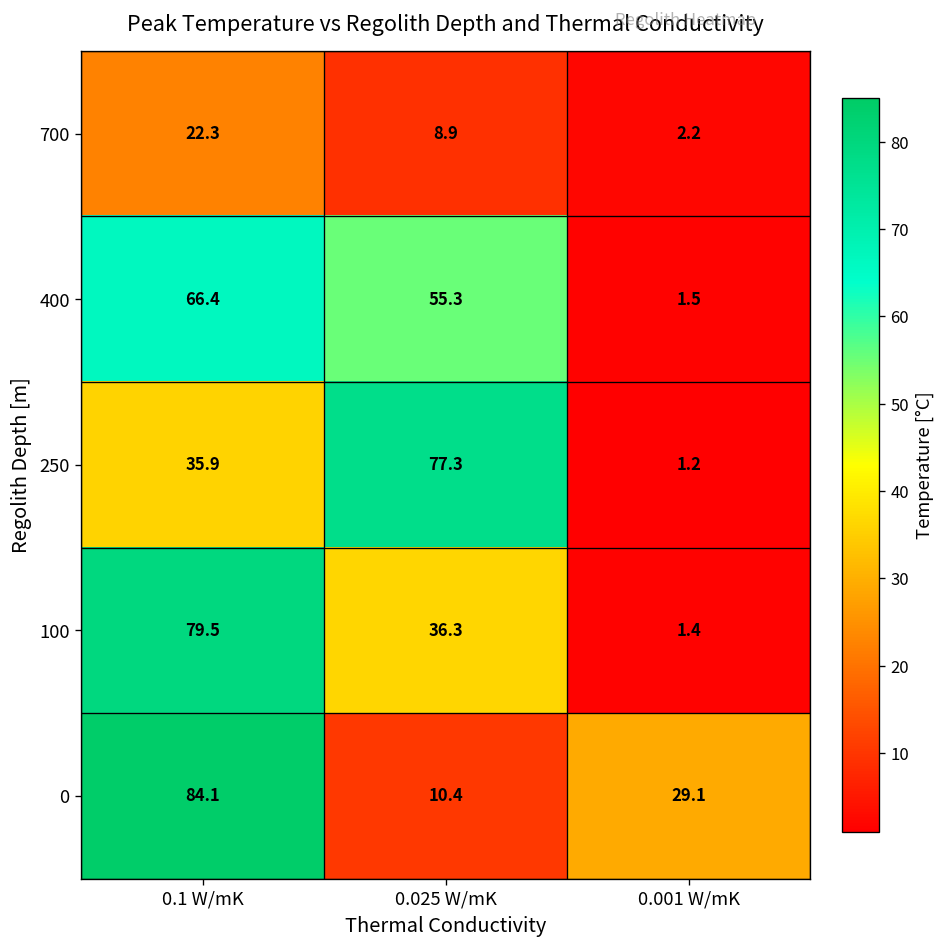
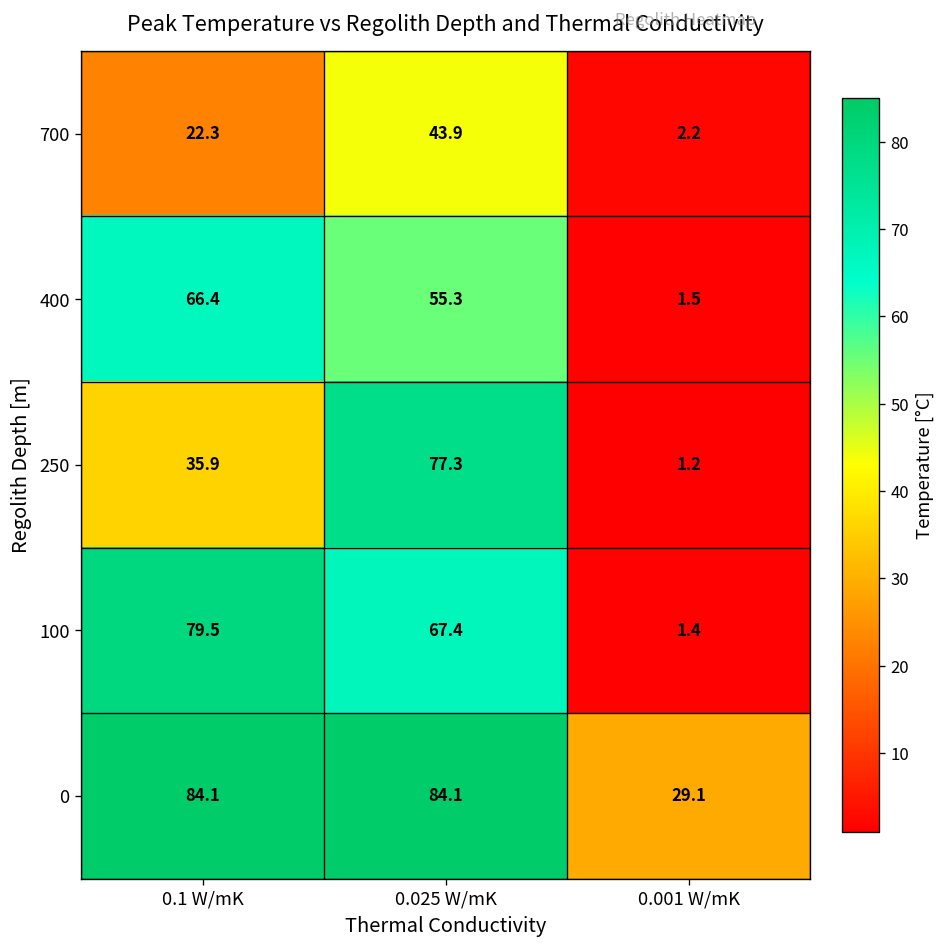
  {
    "700": {
      "0.1 W/mK": 22.3,
-     "0.025 W/mK": 8.9,
+     "0.025 W/mK": 43.9,
      "0.001 W/mK": 2.2
    },
    "400": {
      "0.1 W/mK": 66.4,
      "0.025 W/mK": 55.3,
      "0.001 W/mK": 1.5
    },
    "250": {
      "0.1 W/mK": 35.9,
      "0.025 W/mK": 77.3,
      "0.001 W/mK": 1.2
    },
    "100": {
      "0.1 W/mK": 79.5,
-     "0.025 W/mK": 36.3,
+     "0.025 W/mK": 67.4,
      "0.001 W/mK": 1.4
    },
    "0": {
      "0.1 W/mK": 84.1,
-     "0.025 W/mK": 10.4,
+     "0.025 W/mK": 84.1,
      "0.001 W/mK": 29.1
    }
  }
